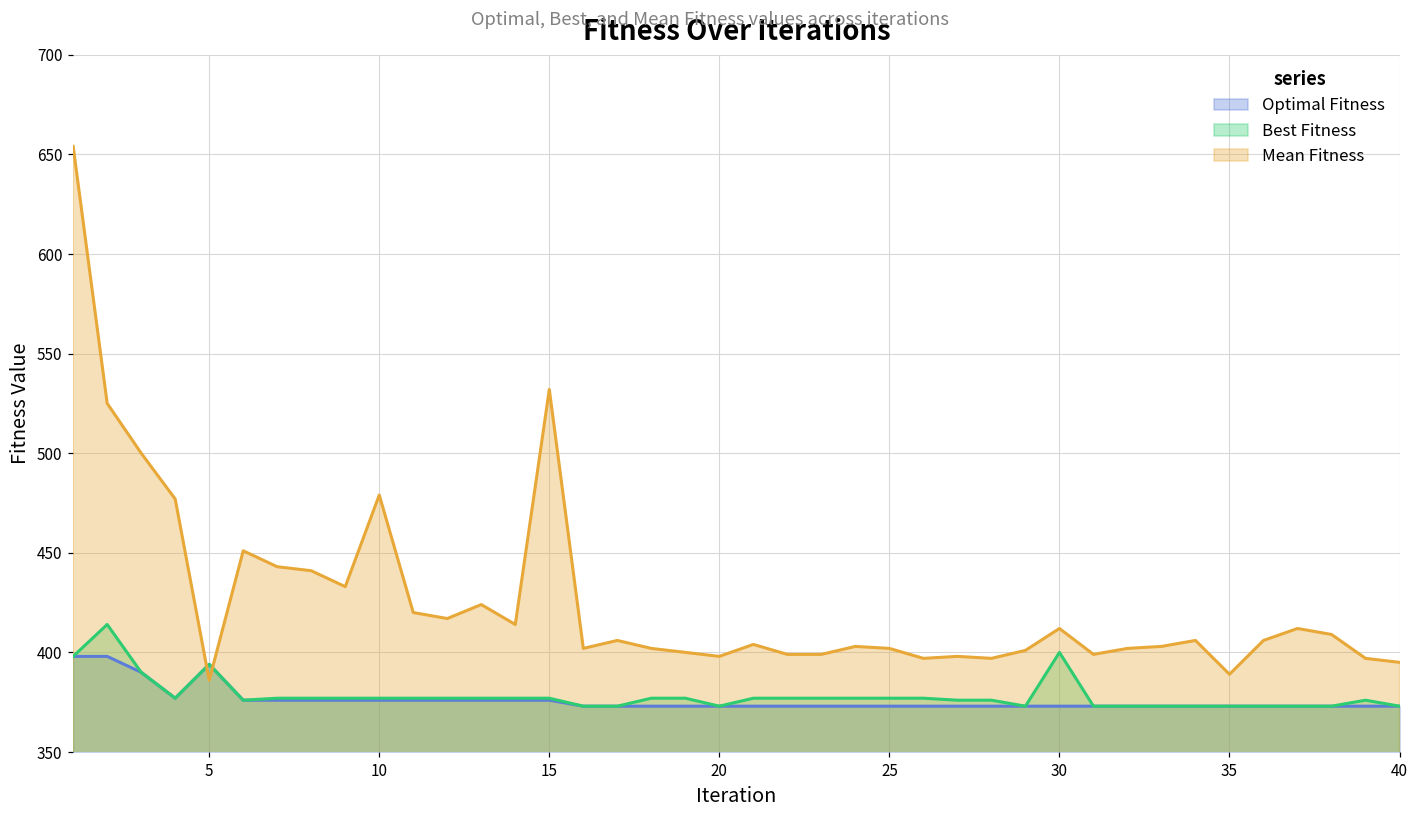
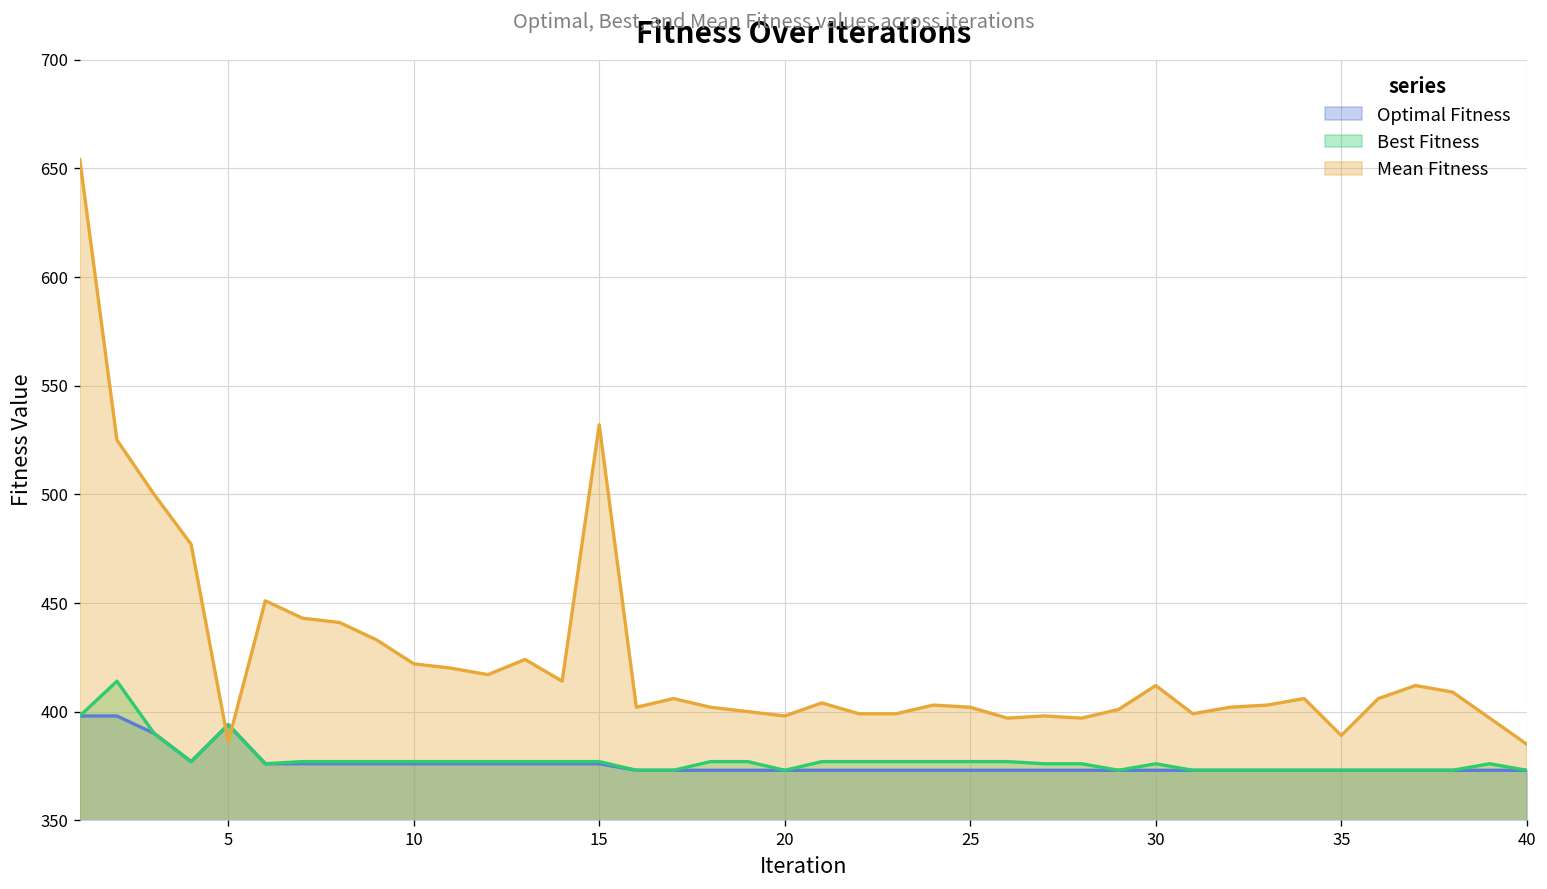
  {
    "Optimal Fitness": {
      "25": 373,
      "30": 373
    },
    "Best Fitness": {
      "25": 377,
-     "30": 400
+     "30": 376
    },
    "Mean Fitness": {
      "5": 386,
-     "10": 479,
+     "10": 422,
      "15": 532,
      "20": 398,
      "25": 402,
      "30": 412,
      "35": 389,
-     "40": 395
+     "40": 385
    }
  }
